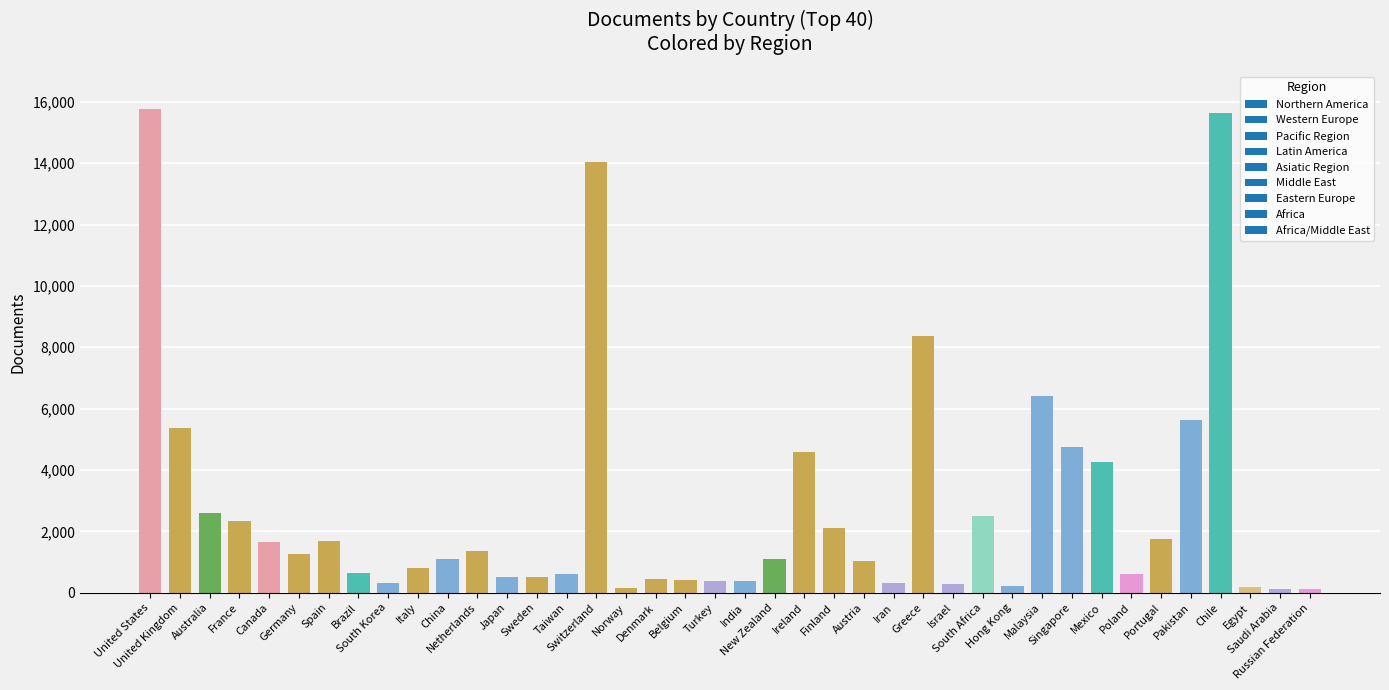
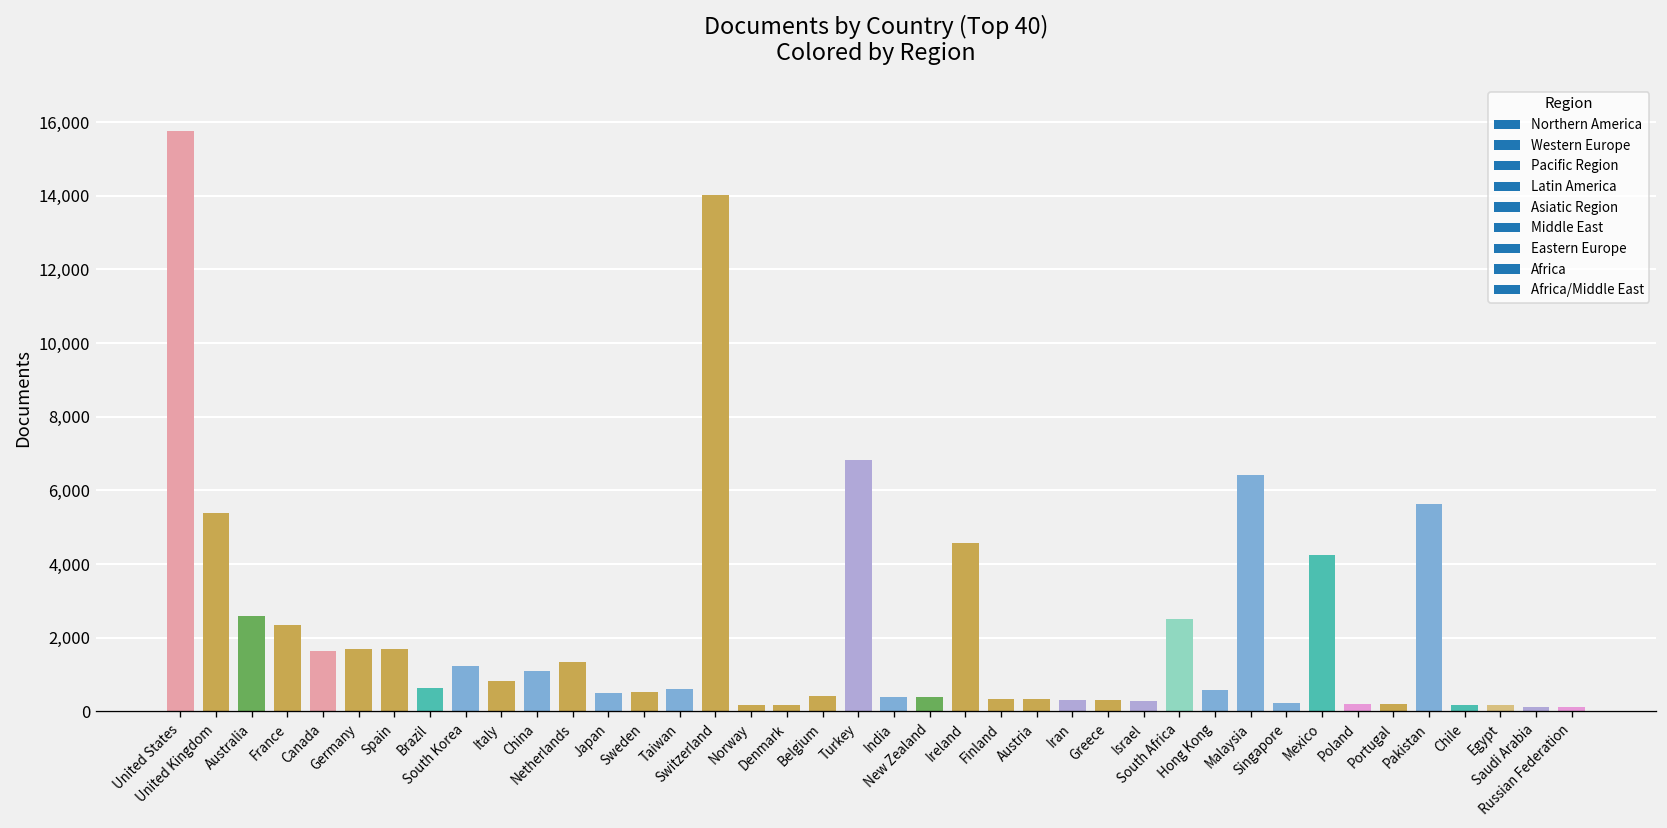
  {
    "United States": "15,800",
    "United Kingdom": "5,400",
    "Australia": "2,600",
    "France": "2,300",
    "Canada": "1,600",
-   "Germany": "1,300",
+   "Germany": "1,700",
    "Spain": "1,700",
    "Brazil": "600",
-   "South Korea": "300",
+   "South Korea": "1,200",
    "Italy": "800",
    "China": "1,100",
    "Netherlands": "1,300",
    "Japan": "500",
    "Sweden": "500",
    "Taiwan": "600",
    "Switzerland": "14,000",
    "Norway": "200",
-   "Denmark": "500",
+   "Denmark": "200",
    "Belgium": "400",
-   "Turkey": "400",
+   "Turkey": "6,800",
    "India": "400",
-   "New Zealand": "1,100",
+   "New Zealand": "400",
    "Ireland": "4,600",
-   "Finland": "2,100",
-   "Austria": "1,000",
+   "Finland": "300",
+   "Austria": "300",
    "Iran": "300",
-   "Greece": "8,400",
+   "Greece": "300",
    "Israel": "300",
    "South Africa": "2,500",
-   "Hong Kong": "200",
+   "Hong Kong": "600",
    "Malaysia": "6,400",
-   "Singapore": "4,700",
+   "Singapore": "200",
    "Mexico": "4,300",
-   "Poland": "600",
-   "Portugal": "1,700",
+   "Poland": "200",
+   "Portugal": "200",
    "Pakistan": "5,600",
-   "Chile": "15,700",
+   "Chile": "200",
    "Egypt": "200",
    "Saudi Arabia": "100",
    "Russian Federation": "100"
  }
